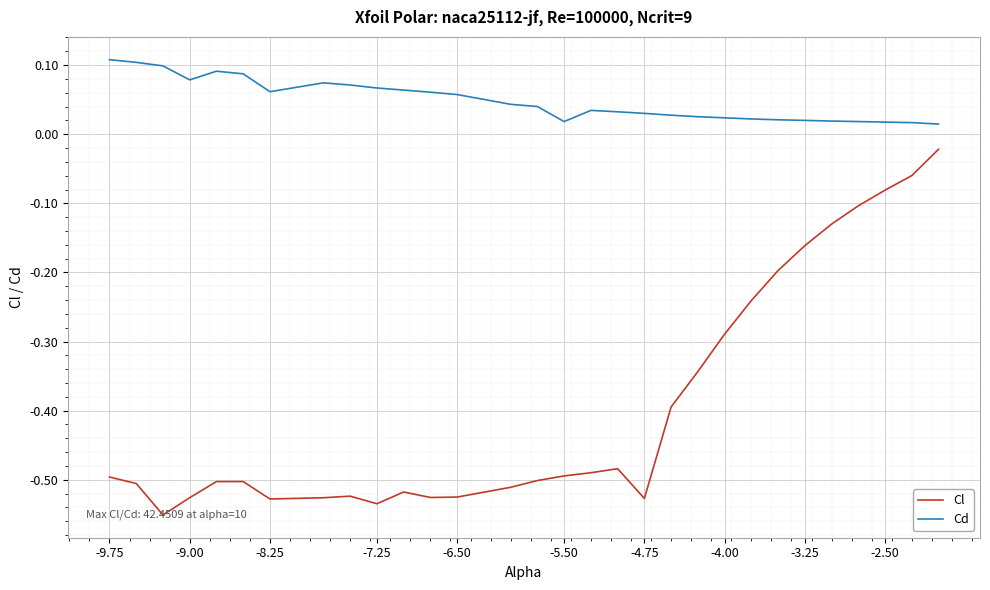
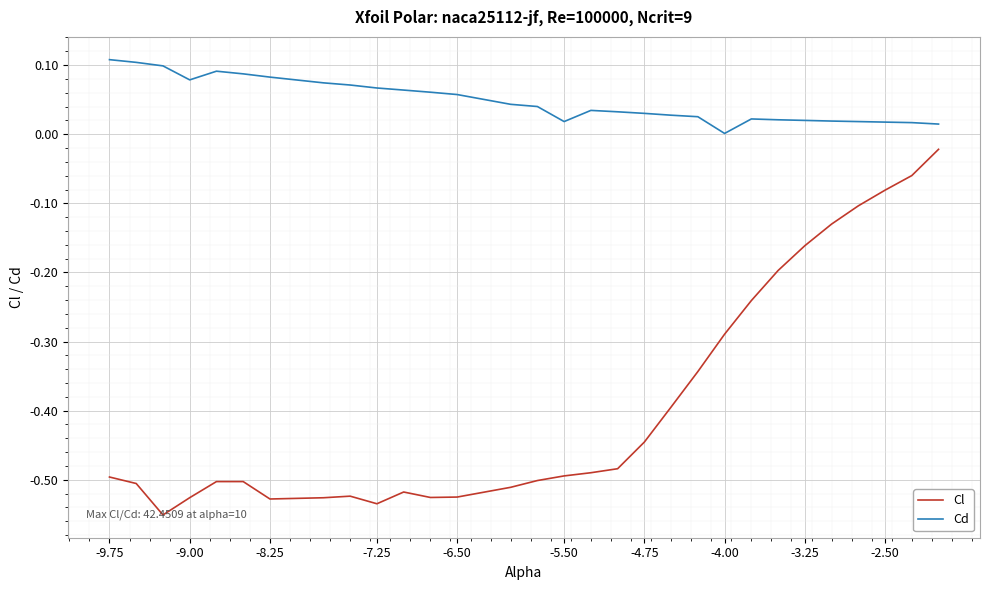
  {
    "Cl": {
      "-9.75": -0.50,
      "-9.00": -0.53,
      "-8.25": -0.53,
      "-7.25": -0.53,
      "-6.50": -0.53,
      "-5.50": -0.49,
-     "-4.75": -0.53,
+     "-4.75": -0.45,
      "-4.00": -0.29,
      "-3.25": -0.16,
      "-2.50": -0.08
    },
    "Cd": {
      "-9.75": 0.11,
      "-9.00": 0.08,
-     "-8.25": 0.06,
+     "-8.25": 0.08,
      "-7.25": 0.07,
      "-6.50": 0.06,
      "-5.50": 0.02,
      "-4.75": 0.03,
-     "-4.00": 0.02,
+     "-4.00": 0.00,
      "-3.25": 0.02,
      "-2.50": 0.02
    }
  }
